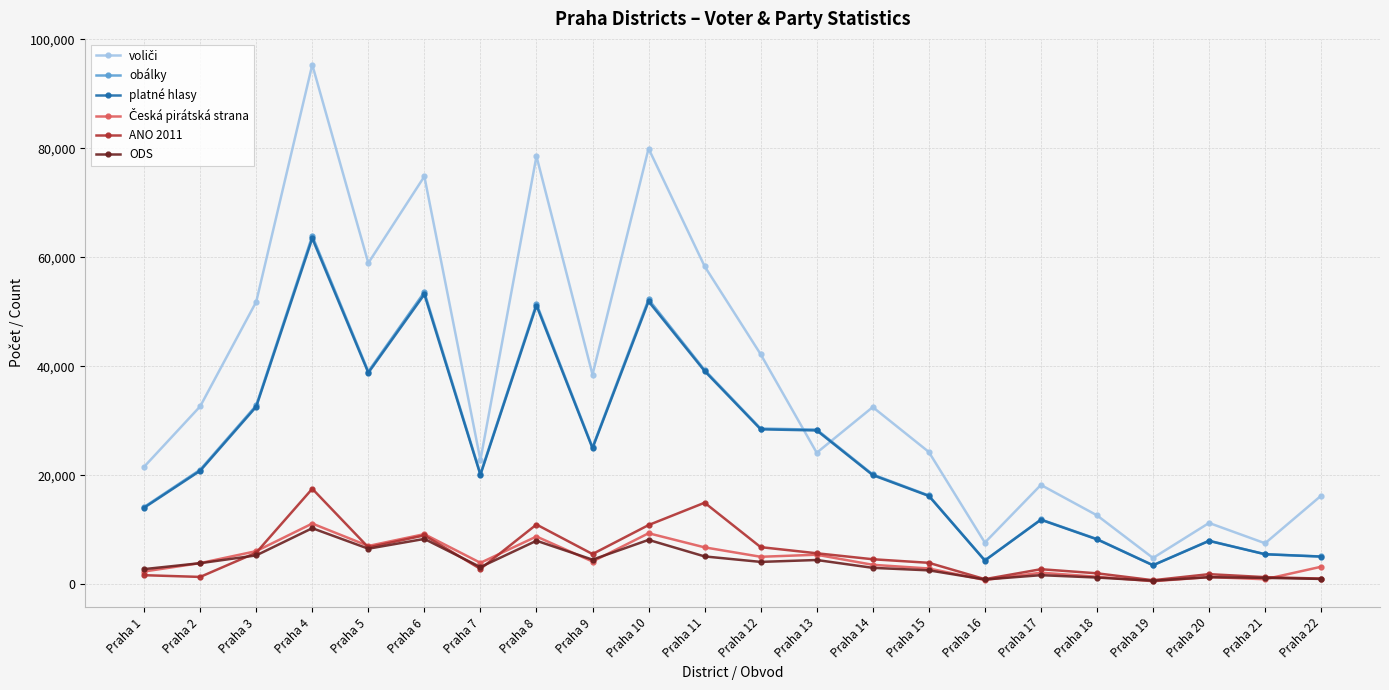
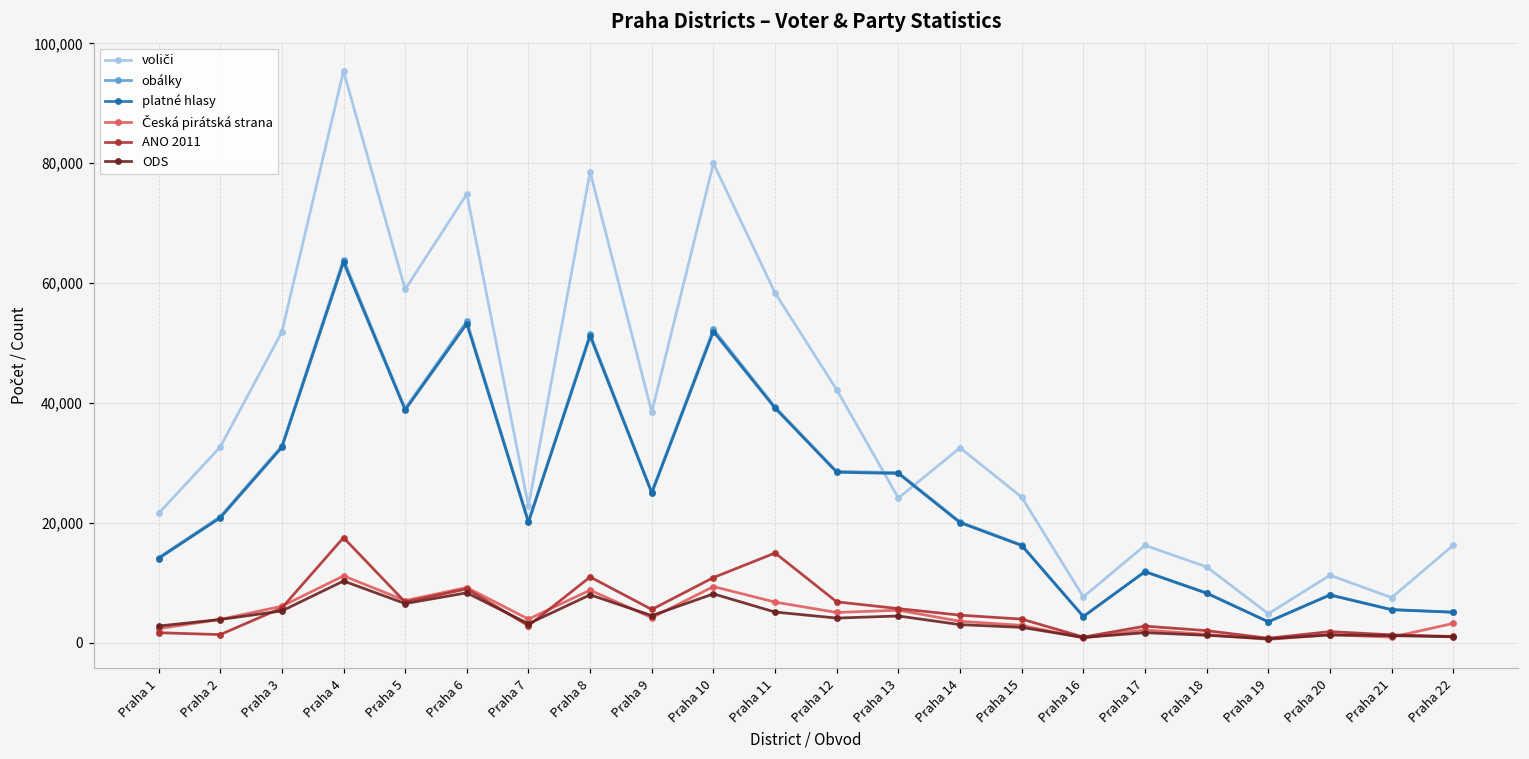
  {
    "voliči": {
      "Praha 1": "22,000",
      "Praha 2": "33,000",
      "Praha 3": "52,000",
      "Praha 4": "95,000",
      "Praha 5": "59,000",
      "Praha 6": "75,000",
      "Praha 7": "23,000",
      "Praha 8": "79,000",
      "Praha 9": "38,000",
      "Praha 10": "80,000",
      "Praha 11": "58,000",
      "Praha 12": "42,000",
      "Praha 13": "24,000",
      "Praha 14": "33,000",
      "Praha 15": "24,000",
      "Praha 16": "8,000",
-     "Praha 17": "18,000",
+     "Praha 17": "16,000",
      "Praha 18": "13,000",
      "Praha 19": "5,000",
      "Praha 20": "11,000",
      "Praha 21": "8,000",
      "Praha 22": "16,000"
    },
    "Česká pirátská strana": {
      "Praha 4": "11,000",
      "Praha 7": "4,000",
      "Praha 8": "9,000",
      "Praha 10": "9,000",
      "Praha 11": "7,000",
      "Praha 12": "5,000",
      "Praha 14": "4,000",
      "Praha 22": "3,000"
    },
    "ANO 2011": {
      "Praha 1": "2,000",
      "Praha 2": "1,000",
      "Praha 4": "18,000",
      "Praha 8": "11,000",
      "Praha 9": "6,000",
      "Praha 10": "11,000",
      "Praha 11": "15,000",
      "Praha 12": "7,000",
      "Praha 14": "5,000",
      "Praha 15": "4,000",
      "Praha 17": "3,000",
      "Praha 18": "2,000",
      "Praha 20": "2,000"
    },
    "ODS": {
      "Praha 3": "5,000",
      "Praha 4": "10,000",
      "Praha 6": "8,000",
      "Praha 8": "8,000",
      "Praha 10": "8,000",
      "Praha 11": "5,000",
      "Praha 12": "4,000",
      "Praha 13": "4,000",
      "Praha 14": "3,000"
    }
  }
